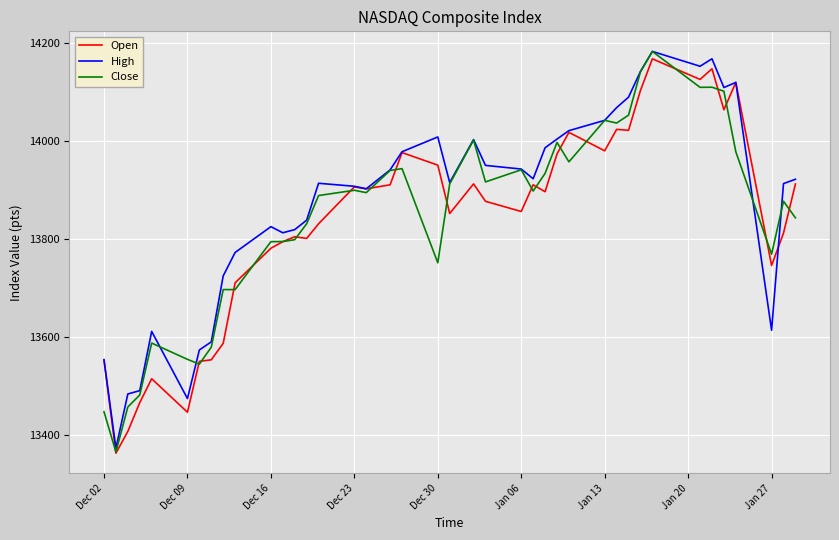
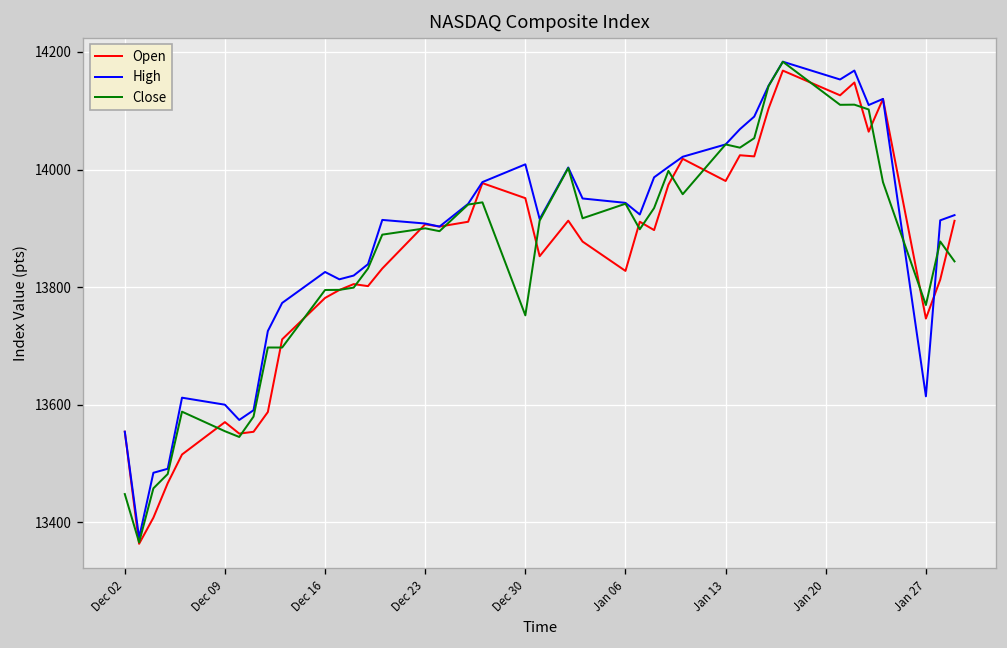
  {
    "Open": {
-     "Dec 09": 13450,
+     "Dec 09": 13570,
      "Dec 16": 13780,
      "Dec 30": 13950,
-     "Jan 06": 13860,
+     "Jan 06": 13830,
      "Jan 13": 13980,
      "Jan 27": 13750
    },
    "High": {
-     "Dec 09": 13480,
+     "Dec 09": 13600,
      "Dec 16": 13830,
      "Dec 30": 14010,
      "Jan 27": 13610
    },
    "Close": {
      "Dec 02": 13450,
      "Dec 09": 13560,
      "Dec 16": 13800,
      "Dec 23": 13900,
      "Dec 30": 13750,
      "Jan 27": 13770
    }
  }
